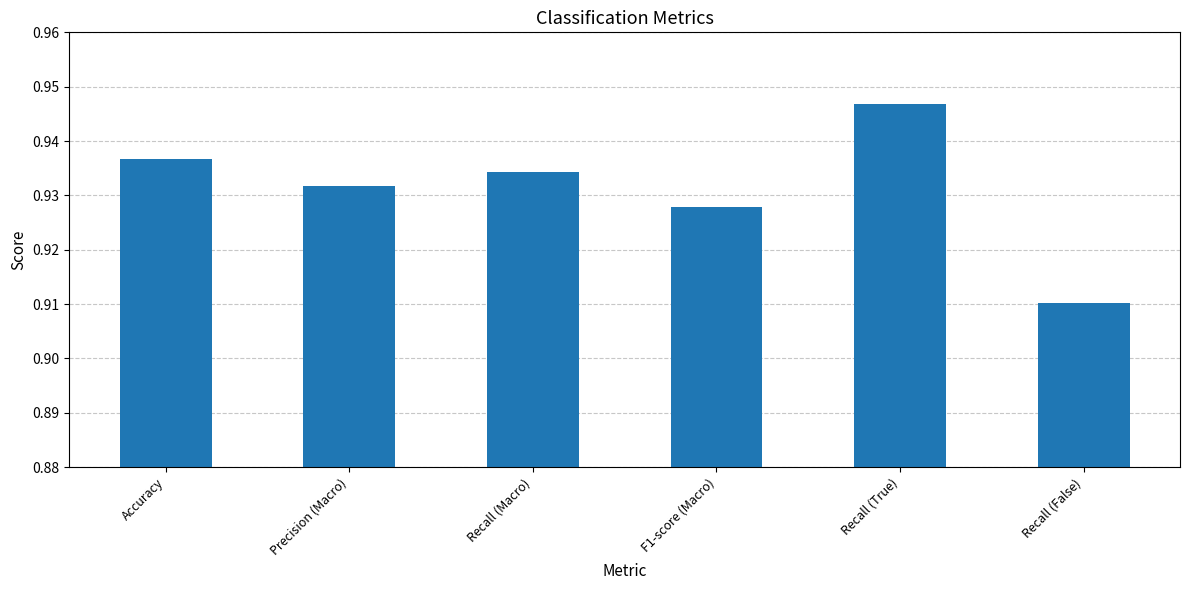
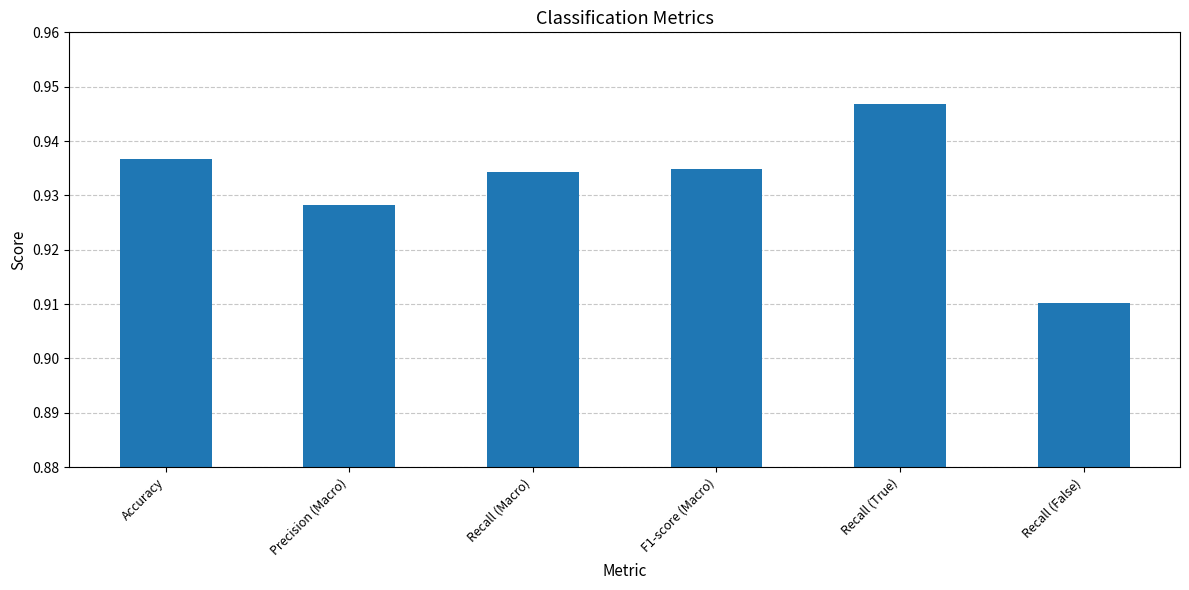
  {
    "Accuracy": 0.937,
-   "Precision (Macro)": 0.932,
+   "Precision (Macro)": 0.928,
    "Recall (Macro)": 0.934,
-   "F1-score (Macro)": 0.928,
+   "F1-score (Macro)": 0.935,
    "Recall (True)": 0.947,
    "Recall (False)": 0.910
  }
